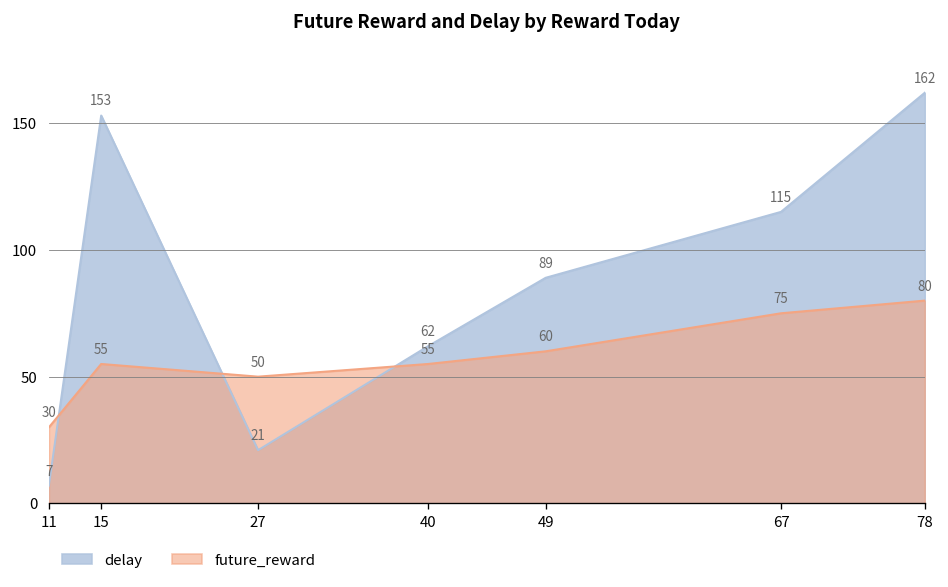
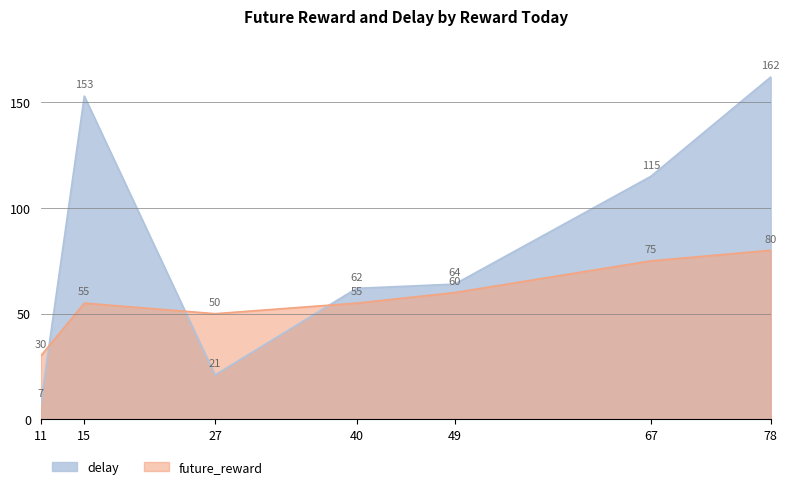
  {
    "delay": {
      "11": 7,
      "15": 153,
      "27": 21,
      "40": 62,
-     "49": 89,
+     "49": 64,
      "67": 115,
      "78": 162
    },
    "future_reward": {
      "11": 30,
      "15": 55,
      "27": 50,
      "49": 60,
      "67": 75,
      "78": 80
    }
  }
